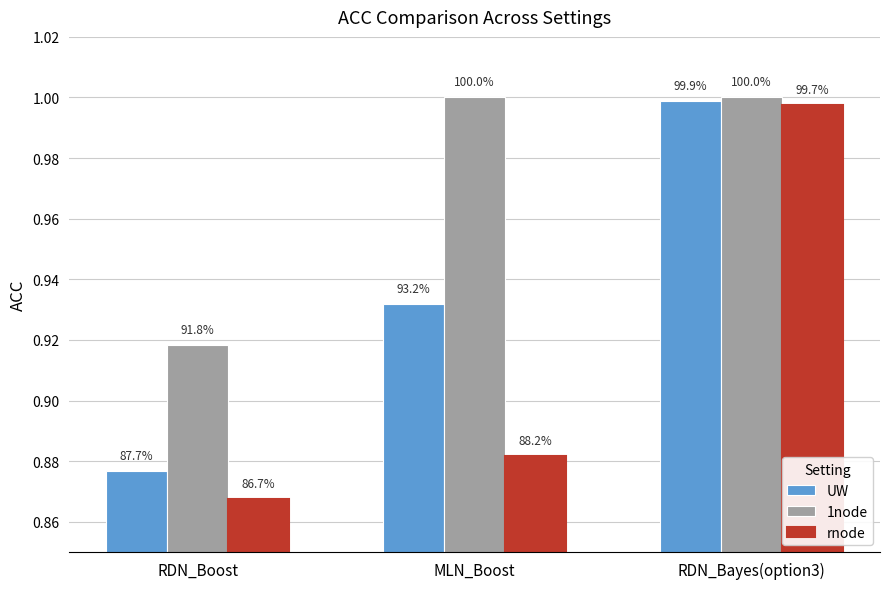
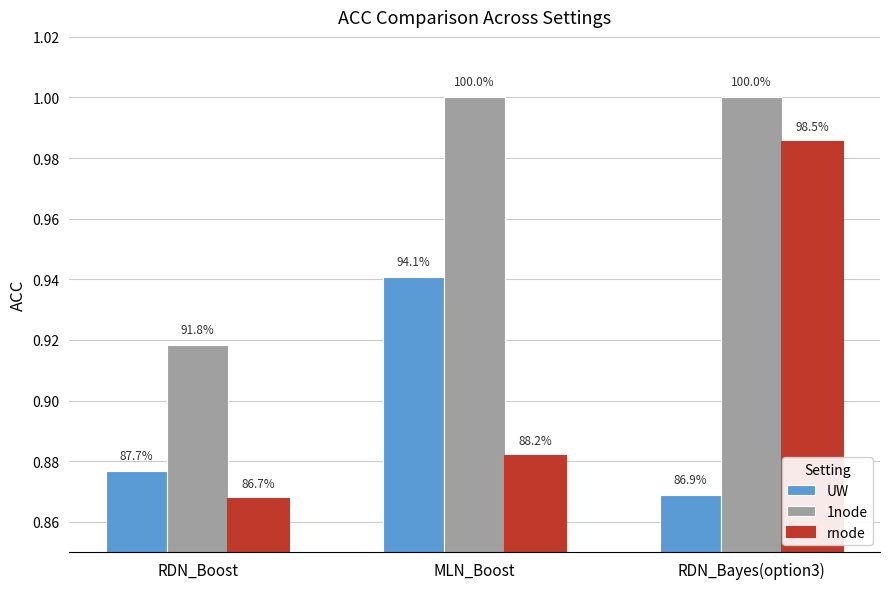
  {
    "UW": {
      "RDN_Boost": "87.7%",
-     "MLN_Boost": "93.2%",
-     "RDN_Bayes(option3)": "99.9%"
+     "MLN_Boost": "94.1%",
+     "RDN_Bayes(option3)": "86.9%"
    },
    "1node": {
      "RDN_Boost": "91.8%",
      "MLN_Boost": "100.0%",
      "RDN_Bayes(option3)": "100.0%"
    },
    "rnode": {
      "RDN_Boost": "86.7%",
      "MLN_Boost": "88.2%",
-     "RDN_Bayes(option3)": "99.7%"
+     "RDN_Bayes(option3)": "98.5%"
    }
  }
